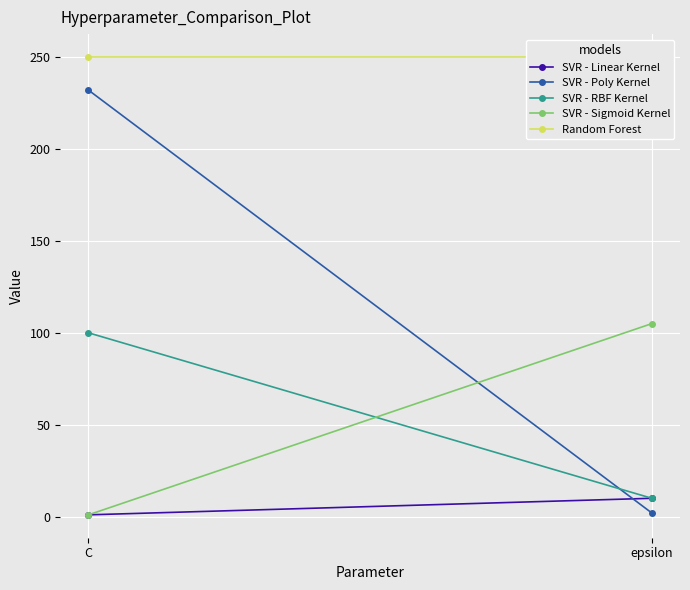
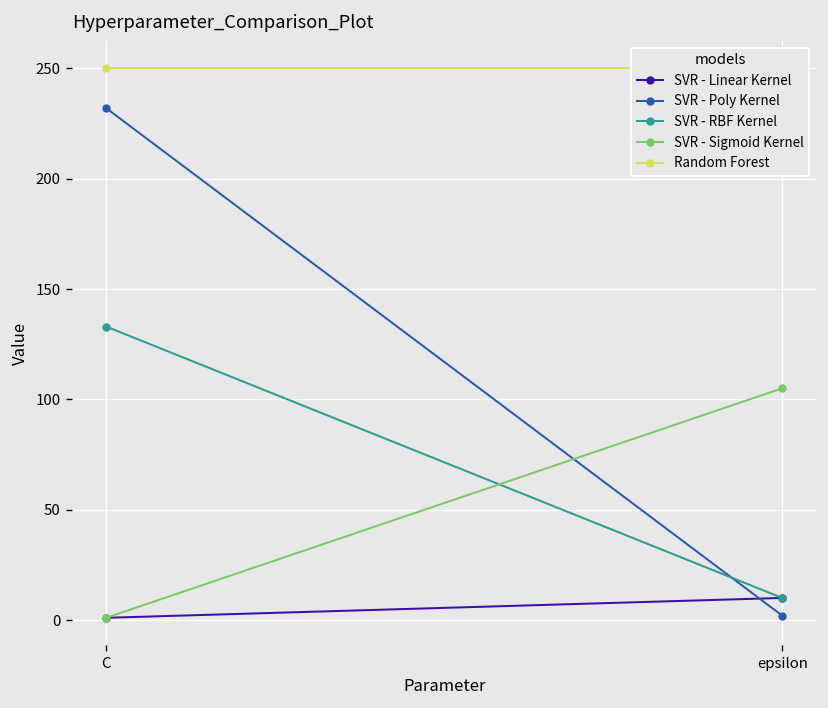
  {
    "SVR - Poly Kernel": {
      "C": 232,
      "epsilon": 2
    },
    "SVR - RBF Kernel": {
-     "C": 100
+     "C": 133
    },
    "SVR - Sigmoid Kernel": {
      "epsilon": 105
    },
    "Random Forest": {
      "C": 250
    }
  }
